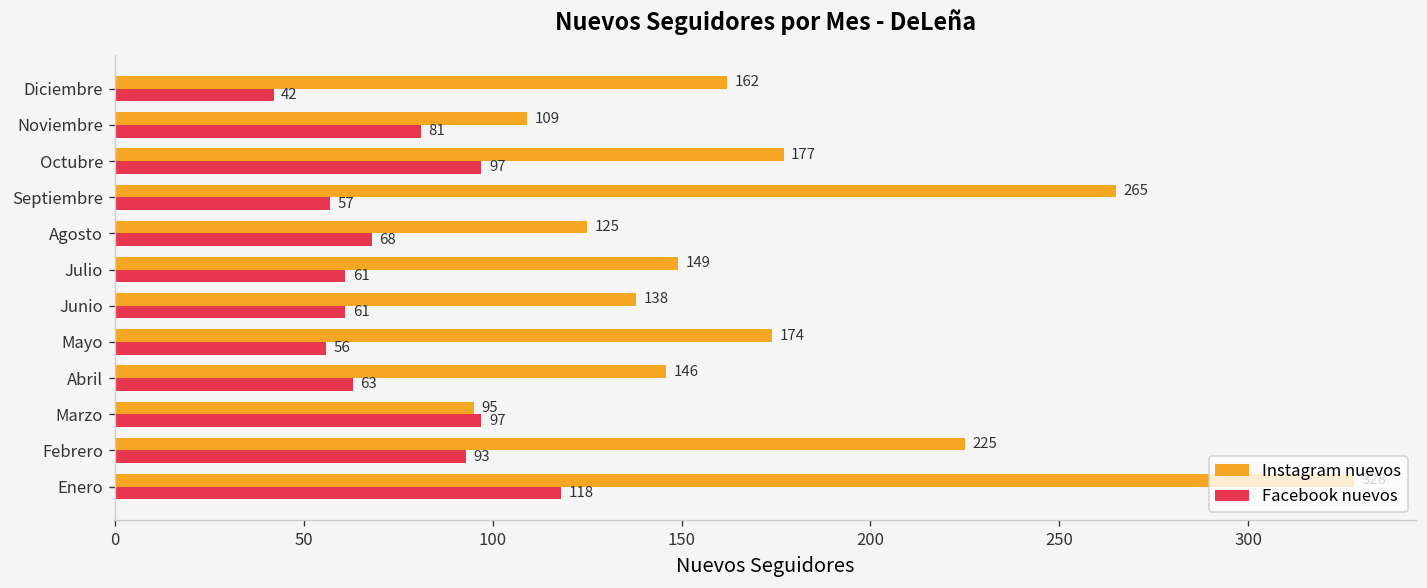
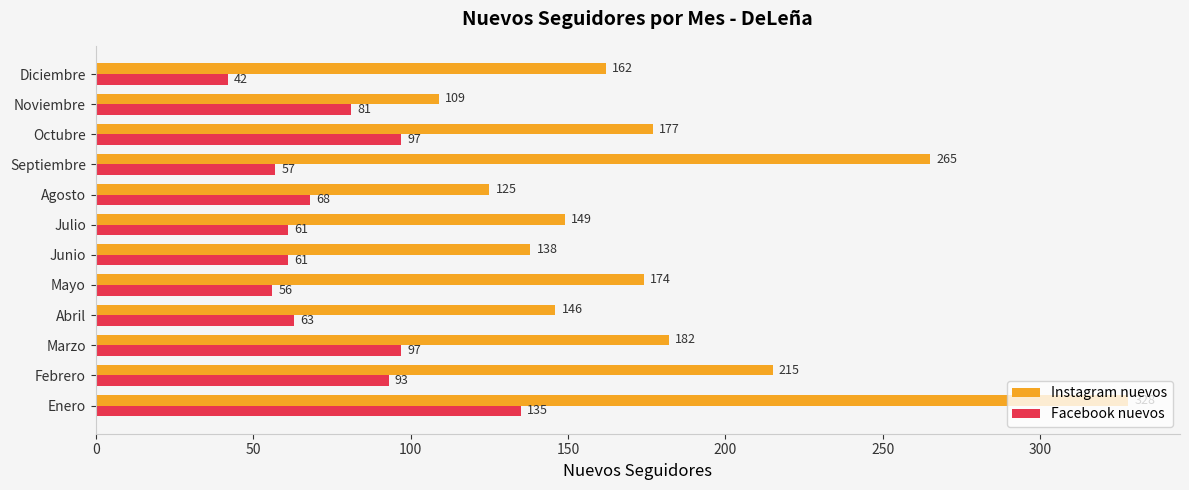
  {
    "Instagram nuevos": {
      "Diciembre": 162,
      "Noviembre": 109,
      "Octubre": 177,
      "Septiembre": 265,
      "Agosto": 125,
      "Julio": 149,
      "Junio": 138,
      "Mayo": 174,
      "Abril": 146,
-     "Marzo": 95,
-     "Febrero": 225
+     "Marzo": 182,
+     "Febrero": 215
    },
    "Facebook nuevos": {
      "Diciembre": 42,
      "Noviembre": 81,
      "Octubre": 97,
      "Septiembre": 57,
      "Agosto": 68,
      "Julio": 61,
      "Junio": 61,
      "Mayo": 56,
      "Abril": 63,
      "Marzo": 97,
      "Febrero": 93,
-     "Enero": 118
+     "Enero": 135
    }
  }
